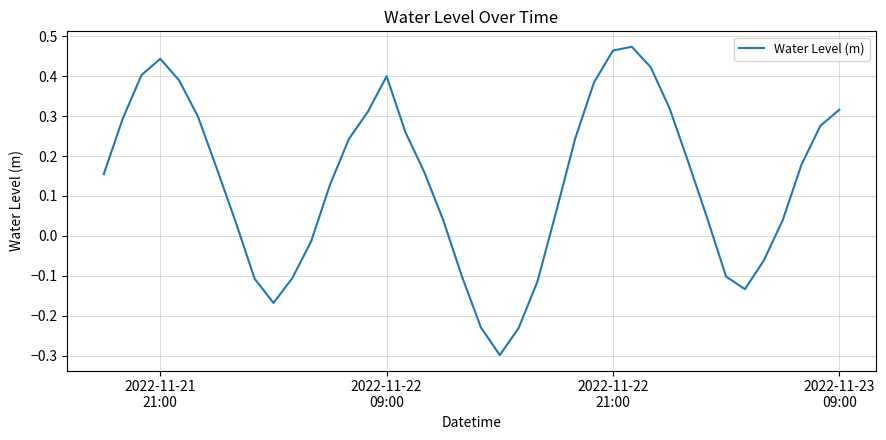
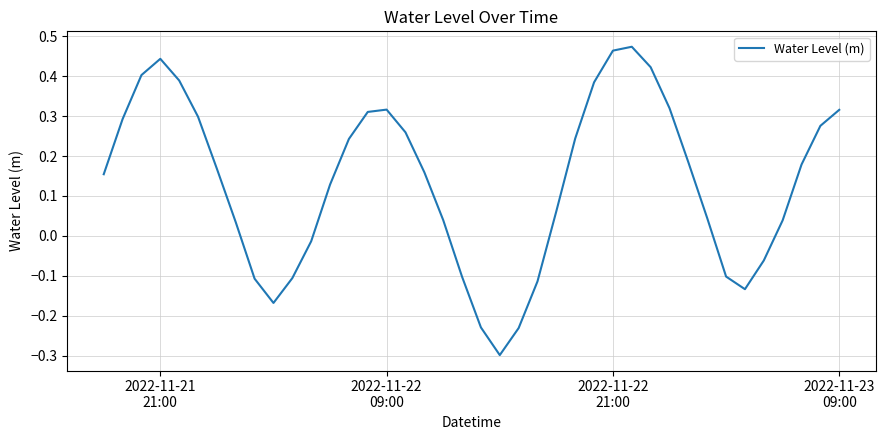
  {
    "2022-11-21 21:00": 0.44,
-   "2022-11-22 09:00": 0.40,
+   "2022-11-22 09:00": 0.32,
    "2022-11-22 21:00": 0.46,
    "2022-11-23 09:00": 0.32
  }
